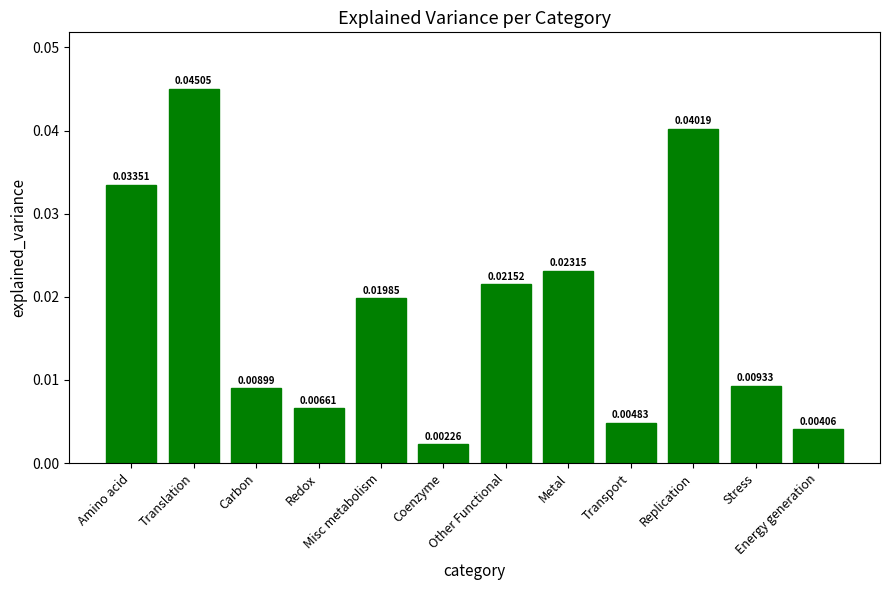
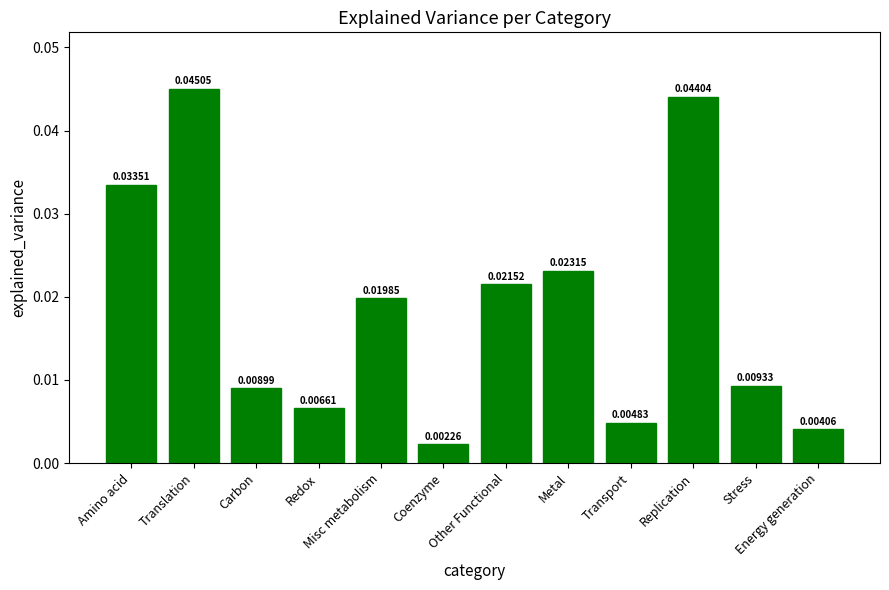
  {
    "Amino acid": 0.03351,
    "Translation": 0.04505,
    "Carbon": 0.00899,
    "Redox": 0.00661,
    "Misc metabolism": 0.01985,
    "Coenzyme": 0.00226,
    "Other Functional": 0.02152,
    "Metal": 0.02315,
    "Transport": 0.00483,
-   "Replication": 0.04019,
+   "Replication": 0.04404,
    "Stress": 0.00933,
    "Energy generation": 0.00406
  }
